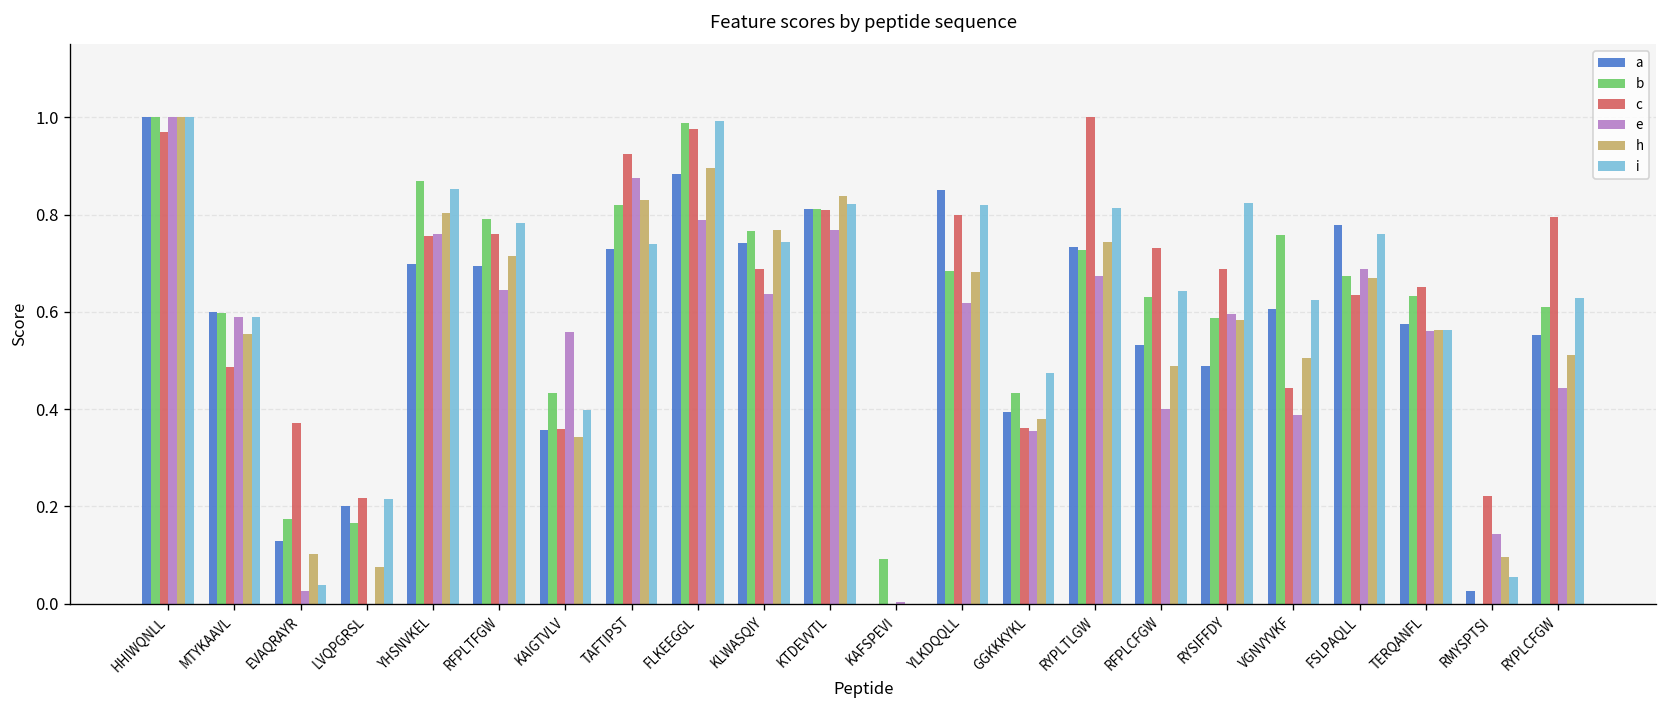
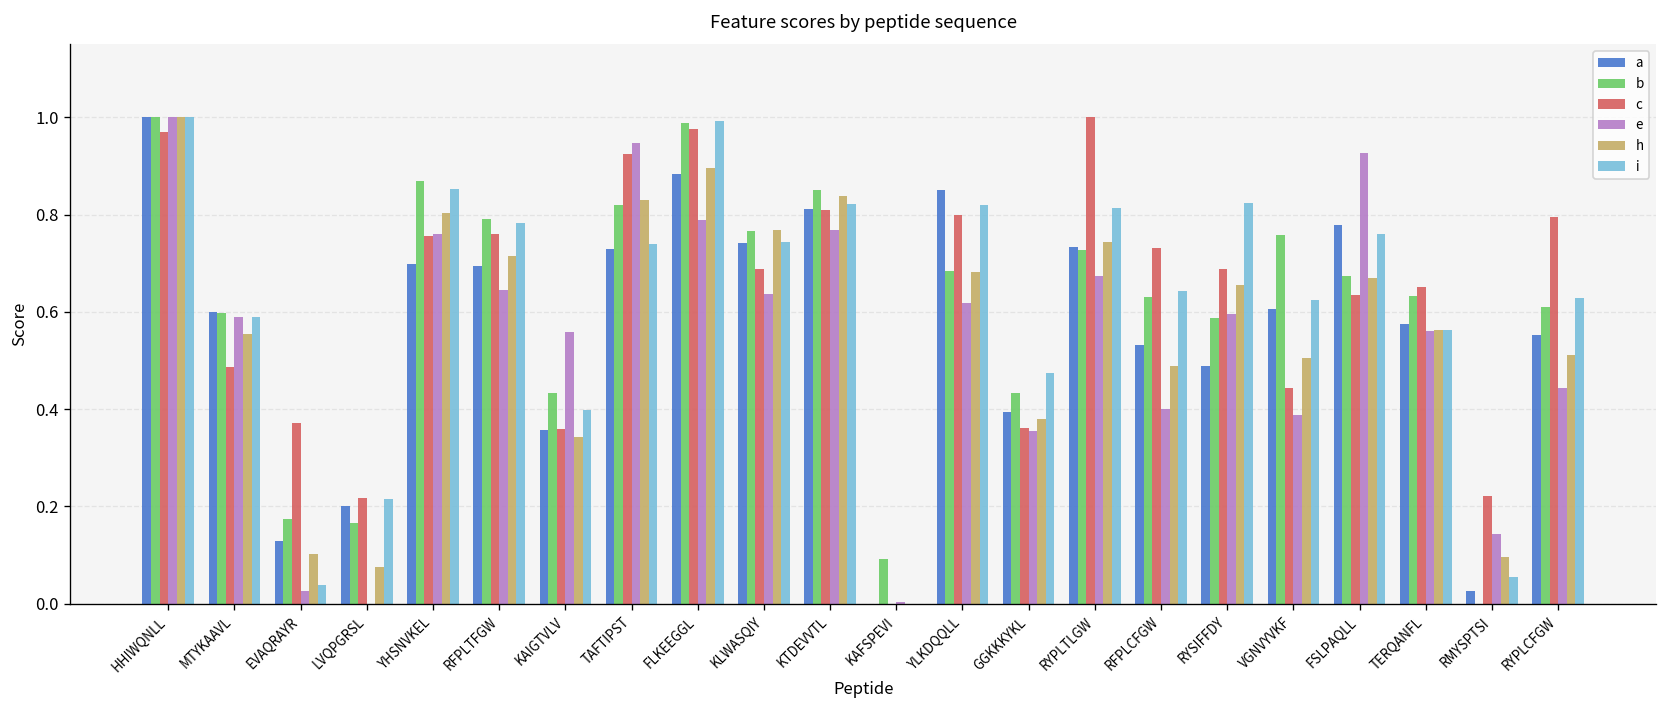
  {
    "a": {
      "HHIWQNLL": 1.00,
      "MTYKAAVL": 0.60,
      "EVAQRAYR": 0.13,
      "LVQPGRSL": 0.20,
      "YHSNVKEL": 0.70,
      "RFPLTFGW": 0.69,
      "KAIGTVLV": 0.36,
      "TAFTIPST": 0.73,
      "FLKEEGGL": 0.88,
      "KLWASQIY": 0.74,
      "KTDEVVTL": 0.81,
      "KAFSPEVI": 0.00,
      "YLKDQQLL": 0.85,
      "GGKKKYKL": 0.39,
      "RYPLTLGW": 0.73,
      "RFPLCFGW": 0.53,
      "RYSIFFDY": 0.49,
      "VGNVYVKF": 0.61,
      "FSLPAQLL": 0.78,
      "TERQANFL": 0.57,
      "RMYSPTSI": 0.03,
      "RYPLCFGW": 0.55
    },
    "b": {
      "HHIWQNLL": 1.00,
      "MTYKAAVL": 0.60,
      "EVAQRAYR": 0.17,
      "LVQPGRSL": 0.17,
      "YHSNVKEL": 0.87,
      "RFPLTFGW": 0.79,
      "KAIGTVLV": 0.43,
      "TAFTIPST": 0.82,
      "FLKEEGGL": 0.99,
      "KLWASQIY": 0.77,
-     "KTDEVVTL": 0.81,
+     "KTDEVVTL": 0.85,
      "KAFSPEVI": 0.09,
      "YLKDQQLL": 0.68,
      "GGKKKYKL": 0.43,
      "RYPLTLGW": 0.73,
      "RFPLCFGW": 0.63,
      "RYSIFFDY": 0.59,
      "VGNVYVKF": 0.76,
      "FSLPAQLL": 0.67,
      "TERQANFL": 0.63,
      "RMYSPTSI": 0.00,
      "RYPLCFGW": 0.61
    },
    "c": {
      "HHIWQNLL": 0.97,
      "MTYKAAVL": 0.49,
      "EVAQRAYR": 0.37,
      "LVQPGRSL": 0.22,
      "YHSNVKEL": 0.76,
      "RFPLTFGW": 0.76,
      "KAIGTVLV": 0.36,
      "TAFTIPST": 0.92,
      "FLKEEGGL": 0.98,
      "KLWASQIY": 0.69,
      "KTDEVVTL": 0.81,
      "KAFSPEVI": 0.00,
      "YLKDQQLL": 0.80,
      "GGKKKYKL": 0.36,
      "RYPLTLGW": 1.00,
      "RFPLCFGW": 0.73,
      "RYSIFFDY": 0.69,
      "VGNVYVKF": 0.44,
      "FSLPAQLL": 0.64,
      "TERQANFL": 0.65,
      "RMYSPTSI": 0.22,
      "RYPLCFGW": 0.80
    },
    "e": {
      "HHIWQNLL": 1.00,
      "MTYKAAVL": 0.59,
      "EVAQRAYR": 0.03,
      "LVQPGRSL": 0.00,
      "YHSNVKEL": 0.76,
      "RFPLTFGW": 0.64,
      "KAIGTVLV": 0.56,
-     "TAFTIPST": 0.87,
+     "TAFTIPST": 0.95,
      "FLKEEGGL": 0.79,
      "KLWASQIY": 0.64,
      "KTDEVVTL": 0.77,
      "YLKDQQLL": 0.62,
      "GGKKKYKL": 0.36,
      "RYPLTLGW": 0.67,
      "RFPLCFGW": 0.40,
      "RYSIFFDY": 0.60,
      "VGNVYVKF": 0.39,
-     "FSLPAQLL": 0.69,
+     "FSLPAQLL": 0.93,
      "TERQANFL": 0.56,
      "RMYSPTSI": 0.14,
      "RYPLCFGW": 0.44
    },
    "h": {
      "HHIWQNLL": 1.00,
      "MTYKAAVL": 0.56,
      "EVAQRAYR": 0.10,
      "LVQPGRSL": 0.08,
      "YHSNVKEL": 0.80,
      "RFPLTFGW": 0.71,
      "KAIGTVLV": 0.34,
      "TAFTIPST": 0.83,
      "FLKEEGGL": 0.90,
      "KLWASQIY": 0.77,
      "KTDEVVTL": 0.84,
      "KAFSPEVI": 0.00,
      "YLKDQQLL": 0.68,
      "GGKKKYKL": 0.38,
      "RYPLTLGW": 0.74,
      "RFPLCFGW": 0.49,
-     "RYSIFFDY": 0.58,
+     "RYSIFFDY": 0.66,
      "VGNVYVKF": 0.51,
      "FSLPAQLL": 0.67,
      "TERQANFL": 0.56,
      "RMYSPTSI": 0.10,
      "RYPLCFGW": 0.51
    },
    "i": {
      "HHIWQNLL": 1.00,
      "MTYKAAVL": 0.59,
      "EVAQRAYR": 0.04,
      "LVQPGRSL": 0.22,
      "YHSNVKEL": 0.85,
      "RFPLTFGW": 0.78,
      "KAIGTVLV": 0.40,
      "TAFTIPST": 0.74,
      "FLKEEGGL": 0.99,
      "KLWASQIY": 0.74,
      "KTDEVVTL": 0.82,
      "KAFSPEVI": 0.00,
      "YLKDQQLL": 0.82,
      "GGKKKYKL": 0.47,
      "RYPLTLGW": 0.81,
      "RFPLCFGW": 0.64,
      "RYSIFFDY": 0.82,
      "VGNVYVKF": 0.62,
      "FSLPAQLL": 0.76,
      "TERQANFL": 0.56,
      "RMYSPTSI": 0.06,
      "RYPLCFGW": 0.63
    }
  }
